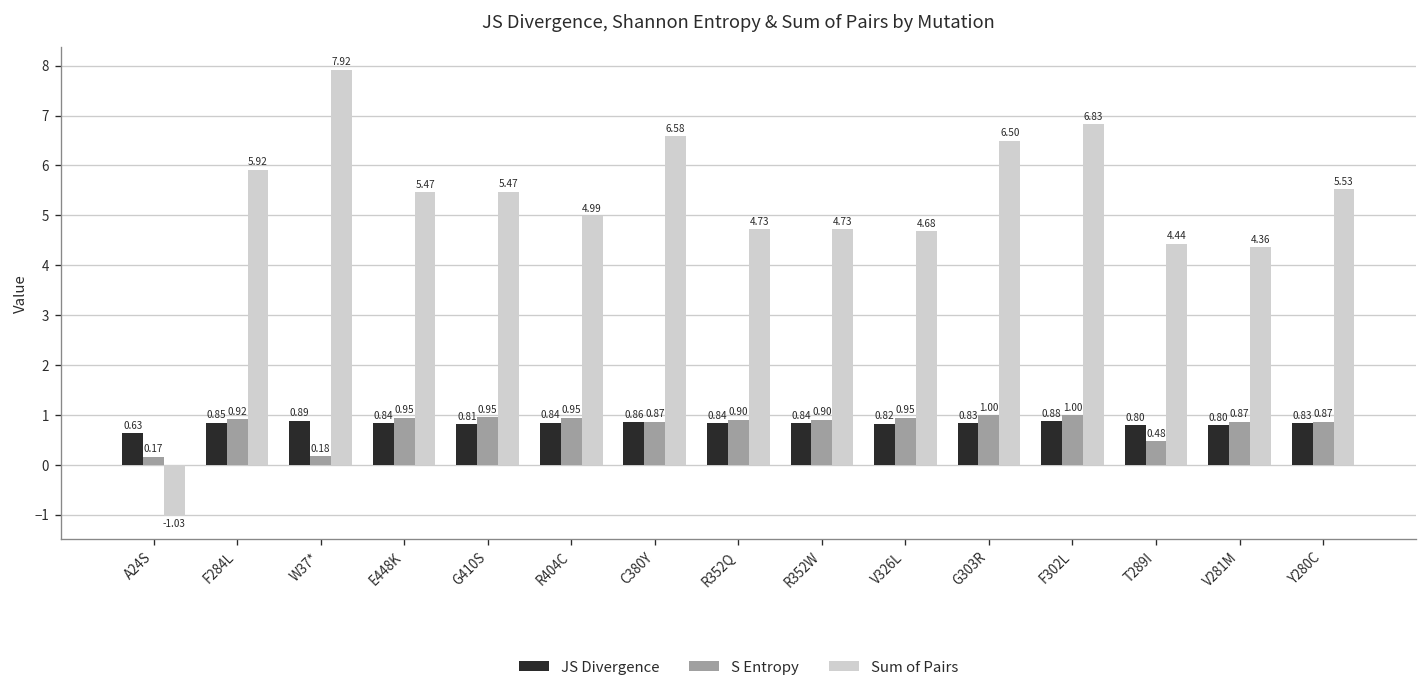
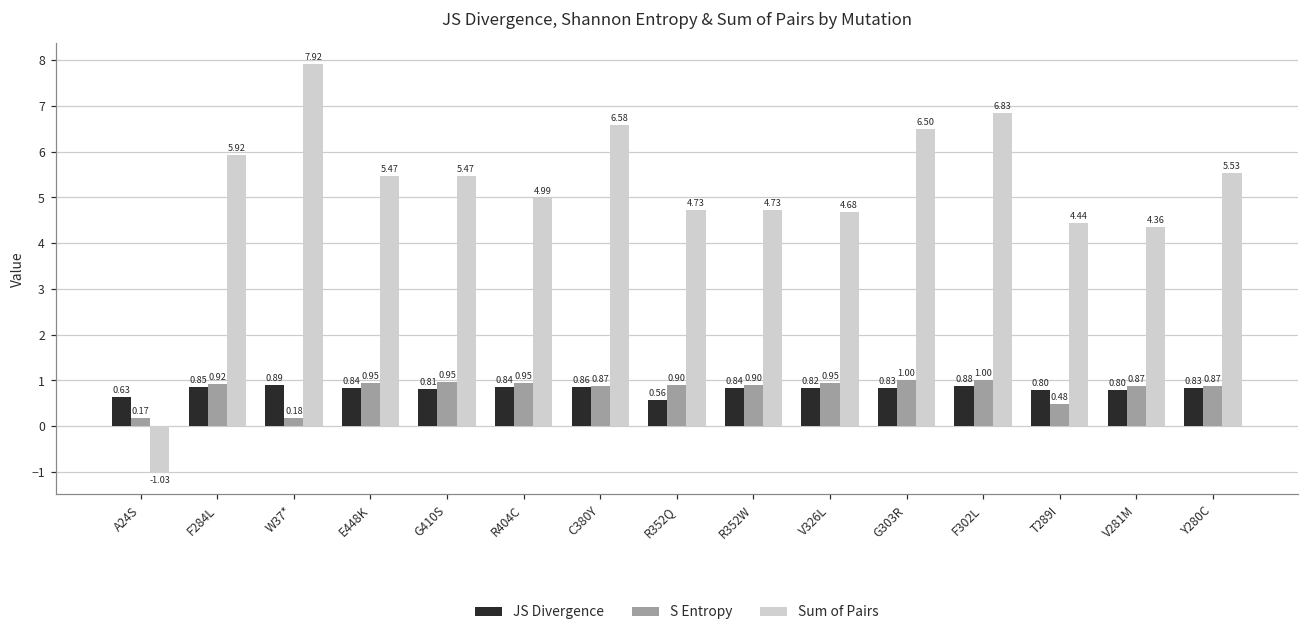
  {
    "JS Divergence": {
      "A24S": 0.63,
      "F284L": 0.85,
      "W37*": 0.89,
      "E448K": 0.84,
      "G410S": 0.81,
      "R404C": 0.84,
      "C380Y": 0.86,
-     "R352Q": 0.84,
+     "R352Q": 0.56,
      "R352W": 0.84,
      "V326L": 0.82,
      "G303R": 0.83,
      "F302L": 0.88,
      "T289I": 0.80,
      "V281M": 0.80,
      "Y280C": 0.83
    },
    "S Entropy": {
      "A24S": 0.17,
      "F284L": 0.92,
      "W37*": 0.18,
      "E448K": 0.95,
      "G410S": 0.95,
      "R404C": 0.95,
      "C380Y": 0.87,
      "R352Q": 0.90,
      "R352W": 0.90,
      "V326L": 0.95,
      "G303R": 1.00,
      "F302L": 1.00,
      "T289I": 0.48,
      "V281M": 0.87,
      "Y280C": 0.87
    },
    "Sum of Pairs": {
      "A24S": -1.03,
      "F284L": 5.92,
      "W37*": 7.92,
      "E448K": 5.47,
      "G410S": 5.47,
      "R404C": 4.99,
      "C380Y": 6.58,
      "R352Q": 4.73,
      "R352W": 4.73,
      "V326L": 4.68,
      "G303R": 6.50,
      "F302L": 6.83,
      "T289I": 4.44,
      "V281M": 4.36,
      "Y280C": 5.53
    }
  }
